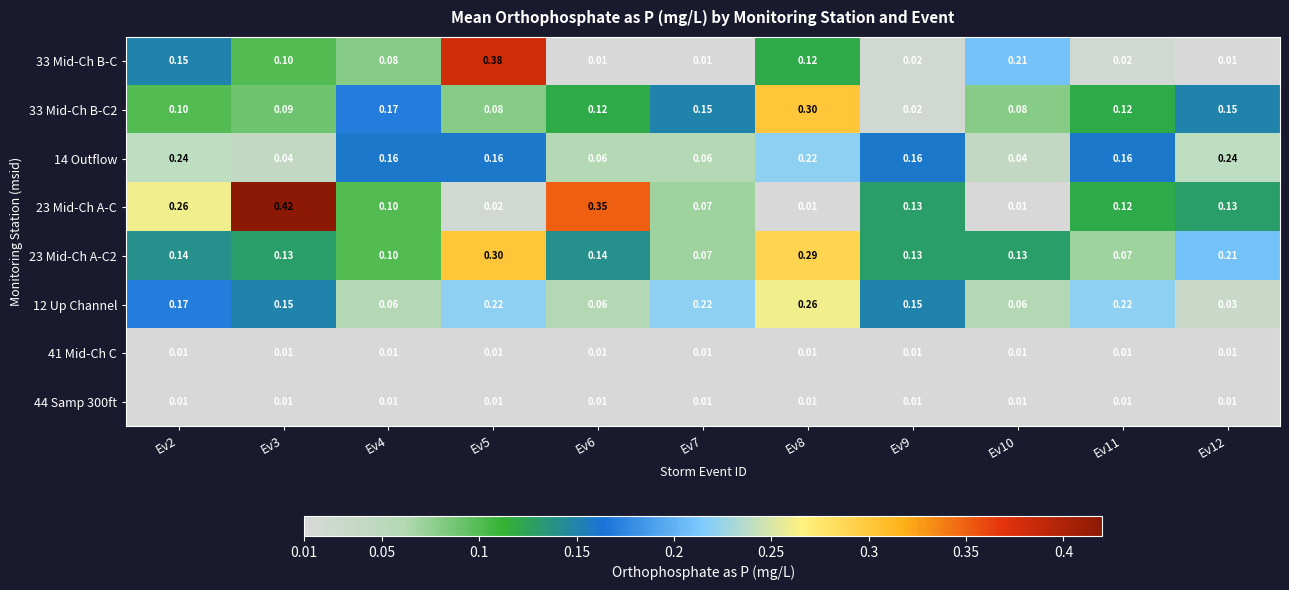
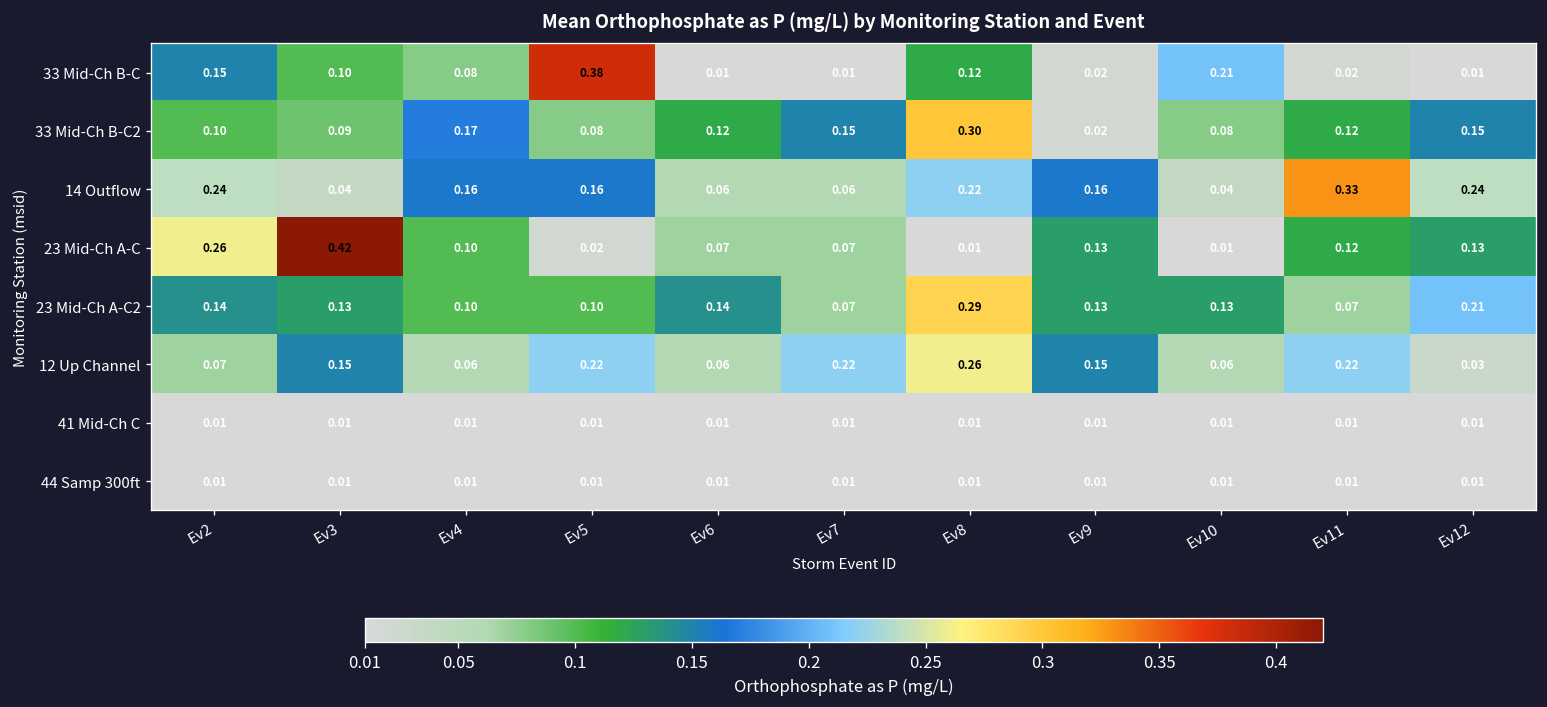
  {
    "33 Mid-Ch B-C": {
      "Ev2": 0.15,
      "Ev3": 0.10,
      "Ev4": 0.08,
      "Ev5": 0.38,
      "Ev8": 0.12,
      "Ev10": 0.21
    },
    "33 Mid-Ch B-C2": {
      "Ev2": 0.10,
      "Ev3": 0.09,
      "Ev4": 0.17,
      "Ev5": 0.08,
      "Ev6": 0.12,
      "Ev7": 0.15,
      "Ev8": 0.30,
      "Ev10": 0.08,
      "Ev11": 0.12,
      "Ev12": 0.15
    },
    "14 Outflow": {
      "Ev2": 0.24,
      "Ev3": 0.04,
      "Ev4": 0.16,
      "Ev5": 0.16,
      "Ev6": 0.06,
      "Ev7": 0.06,
      "Ev8": 0.22,
      "Ev9": 0.16,
      "Ev10": 0.04,
-     "Ev11": 0.16,
+     "Ev11": 0.33,
      "Ev12": 0.24
    },
    "23 Mid-Ch A-C": {
      "Ev2": 0.26,
      "Ev3": 0.42,
      "Ev4": 0.10,
-     "Ev6": 0.35,
+     "Ev6": 0.07,
      "Ev7": 0.07,
      "Ev9": 0.13,
      "Ev11": 0.12,
      "Ev12": 0.13
    },
    "23 Mid-Ch A-C2": {
      "Ev2": 0.14,
      "Ev3": 0.13,
      "Ev4": 0.10,
-     "Ev5": 0.30,
+     "Ev5": 0.10,
      "Ev6": 0.14,
      "Ev7": 0.07,
      "Ev8": 0.29,
      "Ev9": 0.13,
      "Ev10": 0.13,
      "Ev11": 0.07,
      "Ev12": 0.21
    },
    "12 Up Channel": {
-     "Ev2": 0.17,
+     "Ev2": 0.07,
      "Ev3": 0.15,
      "Ev4": 0.06,
      "Ev5": 0.22,
      "Ev6": 0.06,
      "Ev7": 0.22,
      "Ev8": 0.26,
      "Ev9": 0.15,
      "Ev10": 0.06,
      "Ev11": 0.22,
      "Ev12": 0.03
    }
  }
